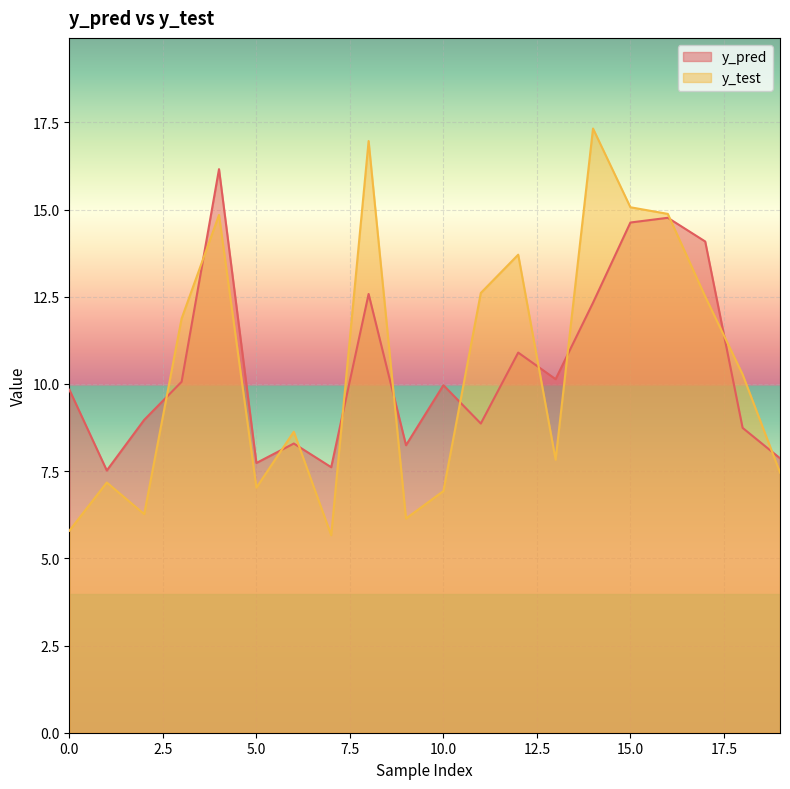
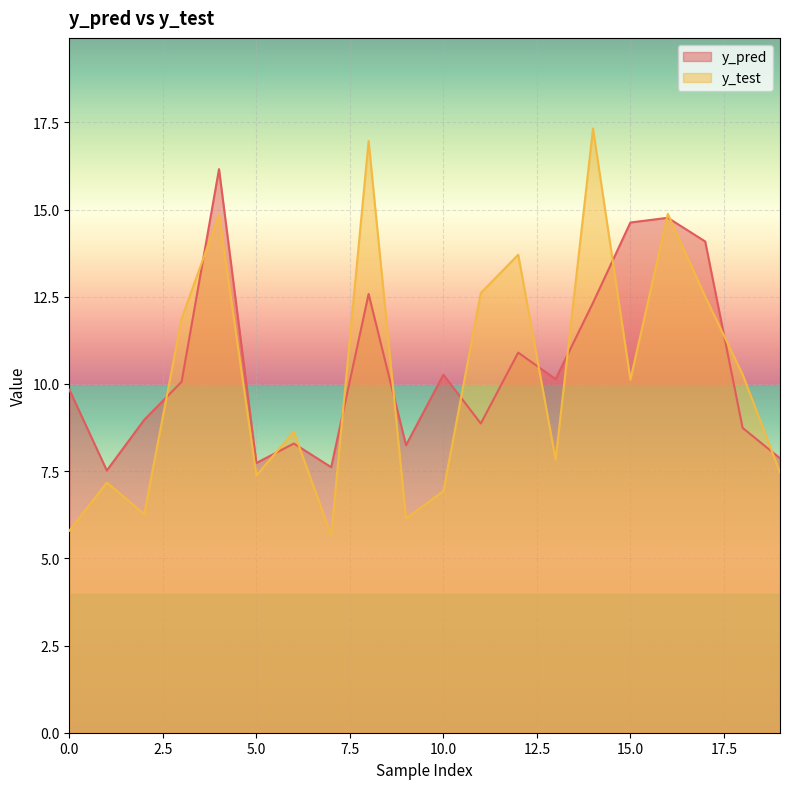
  {
    "y_pred": {
      "0.0": 9.8,
      "5.0": 7.7,
-     "10.0": 10.0,
+     "10.0": 10.3,
      "15.0": 14.6
    },
    "y_test": {
      "0.0": 5.8,
-     "5.0": 7.0,
+     "5.0": 7.4,
      "10.0": 6.9,
-     "15.0": 15.1
+     "15.0": 10.1
    }
  }
